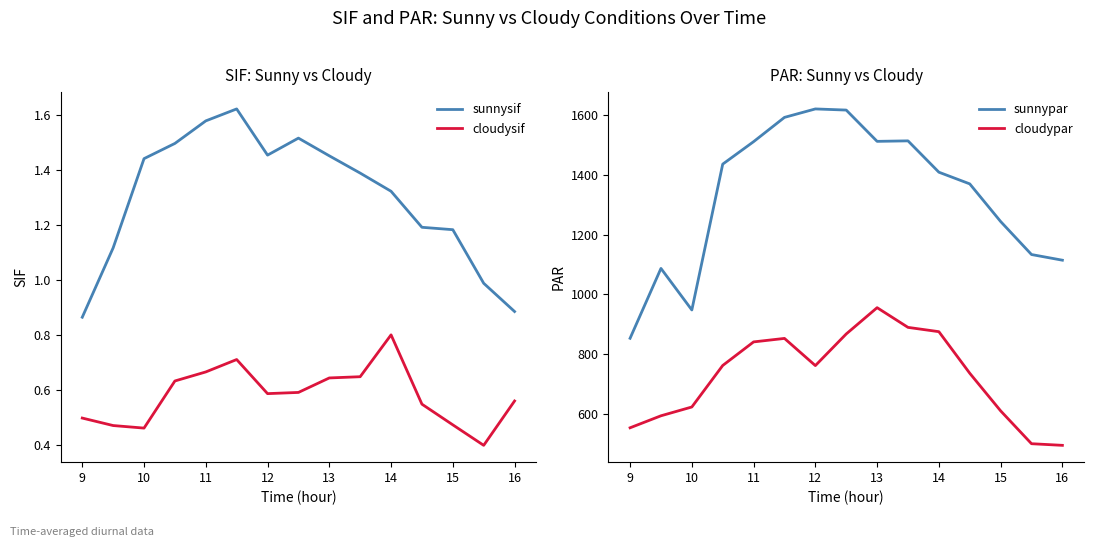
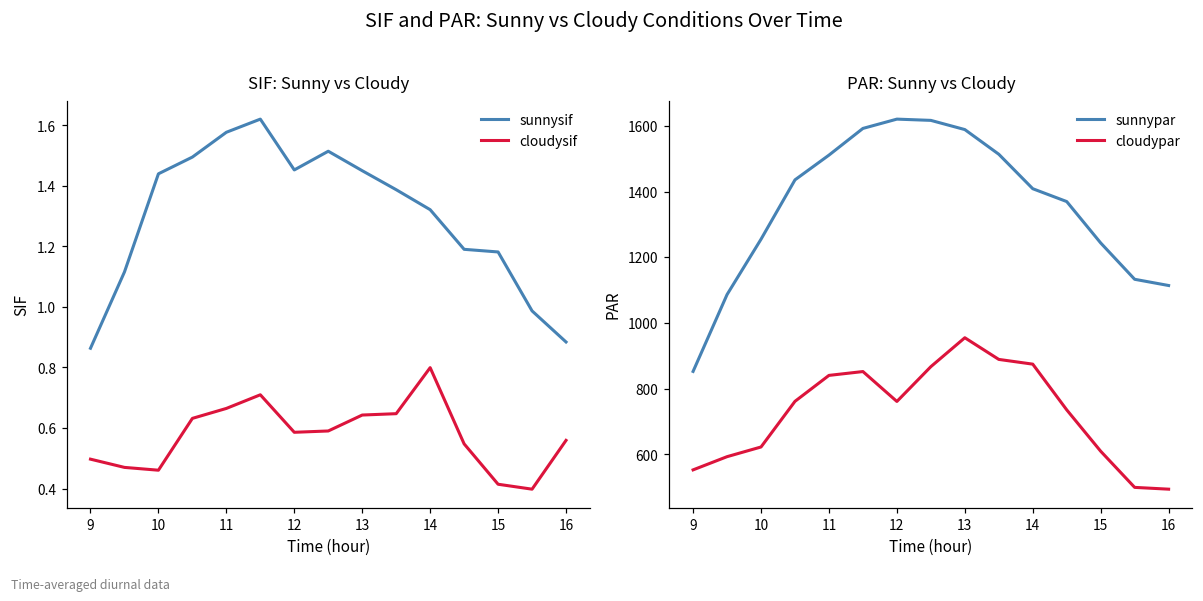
  {
    "SIF: Sunny vs Cloudy": {
      "sunnysif": {
        "9": 0.86,
        "10": 1.44,
        "11": 1.58,
        "12": 1.45,
        "13": 1.45,
        "14": 1.32,
        "15": 1.18,
        "16": 0.88
      },
      "cloudysif": {
        "9": 0.50,
        "10": 0.46,
        "11": 0.66,
        "12": 0.59,
        "13": 0.64,
        "14": 0.80,
-       "15": 0.47,
+       "15": 0.41,
        "16": 0.56
      }
    },
    "PAR: Sunny vs Cloudy": {
      "sunnypar": {
        "9": 850,
-       "10": 950,
+       "10": 1250,
        "11": 1510,
        "12": 1620,
-       "13": 1510,
+       "13": 1590,
        "14": 1410,
        "15": 1240,
        "16": 1110
      },
      "cloudypar": {
        "9": 550,
        "10": 620,
        "11": 840,
        "12": 760,
        "13": 960,
        "14": 870,
        "15": 610,
        "16": 490
      }
    }
  }
